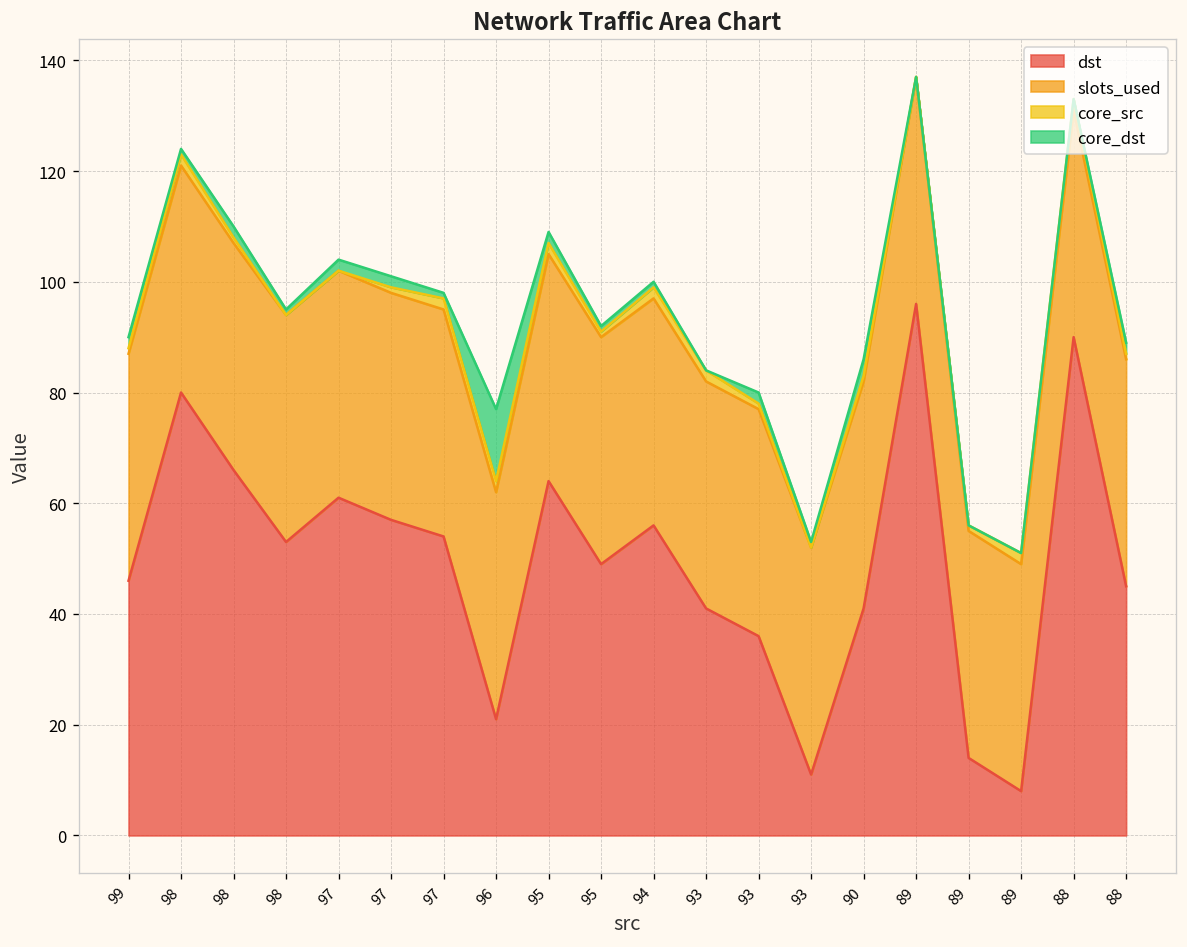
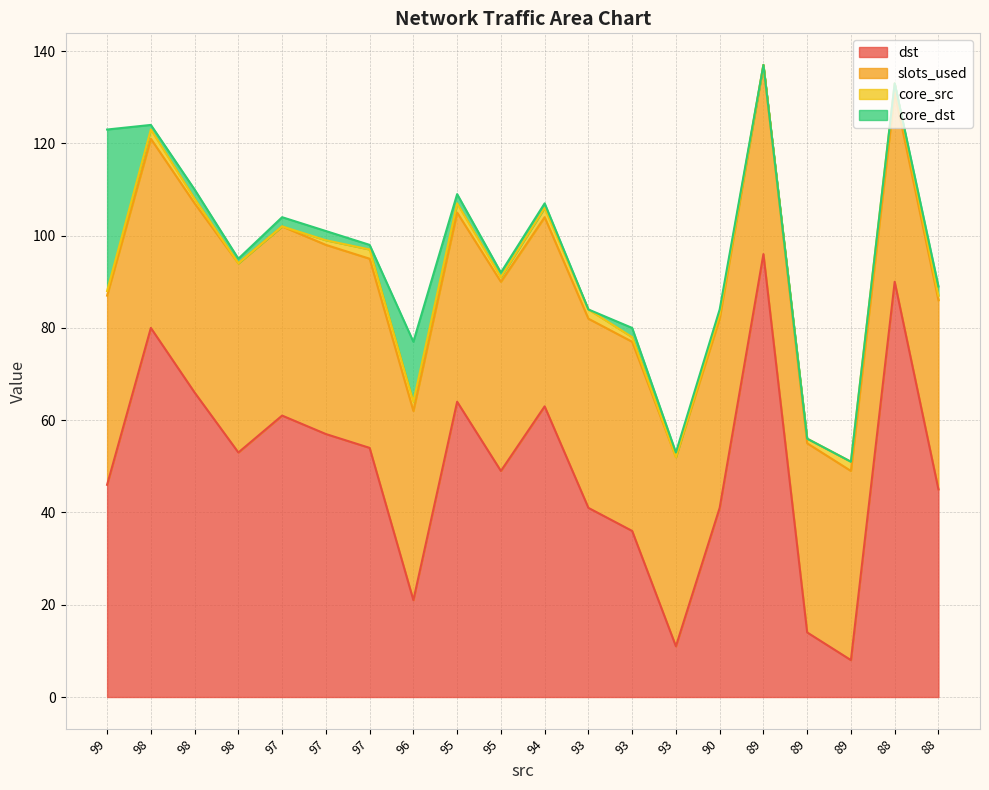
  {
    "dst": {
      "99": 46,
      "96": 21,
-     "94": 56,
+     "94": 63,
      "90": 41
    },
    "core_dst": {
-     "99": 2,
+     "99": 35,
      "96": 13,
      "94": 1,
-     "90": 3
+     "90": 1
    }
  }
